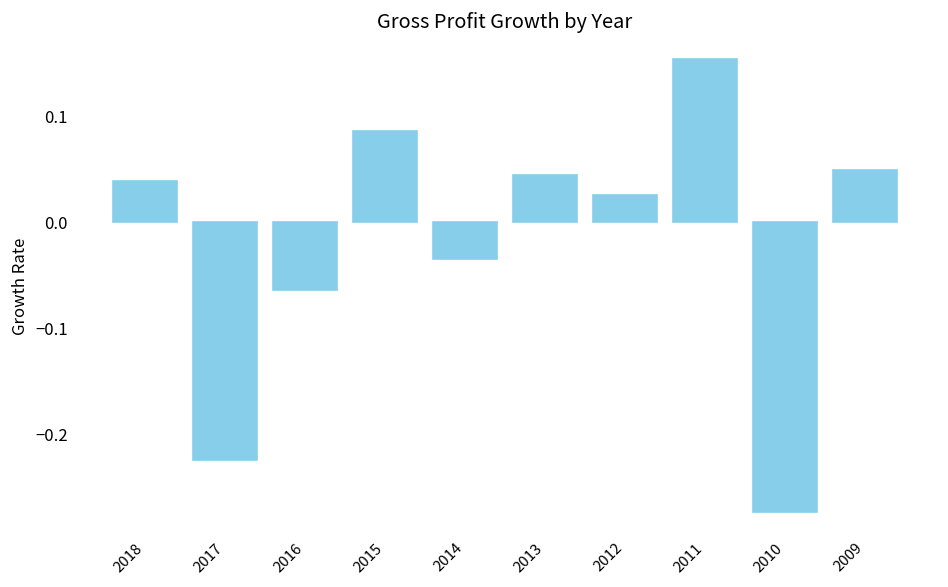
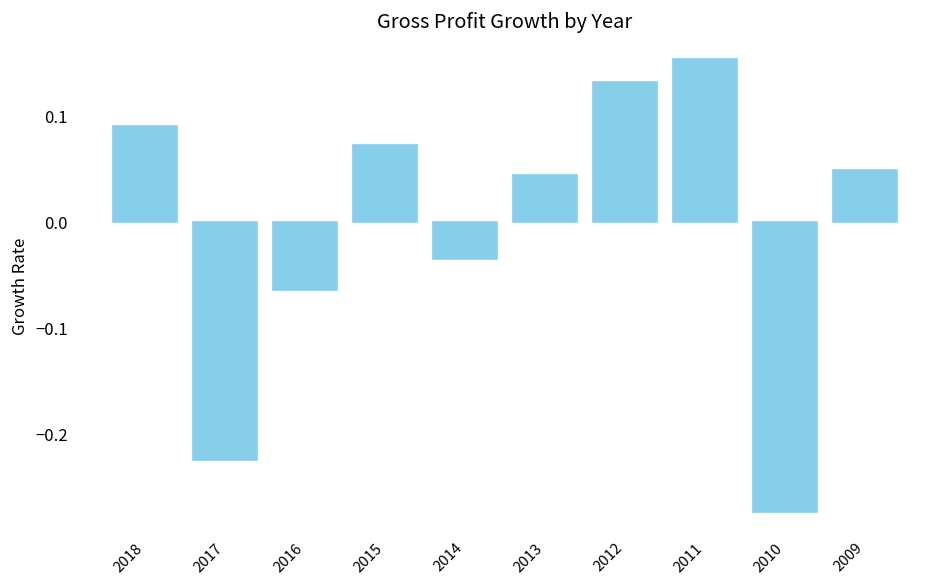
  {
-   "2018": 0.04,
+   "2018": 0.09,
    "2017": -0.23,
    "2016": -0.06,
-   "2015": 0.09,
+   "2015": 0.07,
    "2014": -0.04,
    "2013": 0.04,
-   "2012": 0.03,
+   "2012": 0.13,
    "2011": 0.15,
    "2010": -0.27,
    "2009": 0.05
  }
